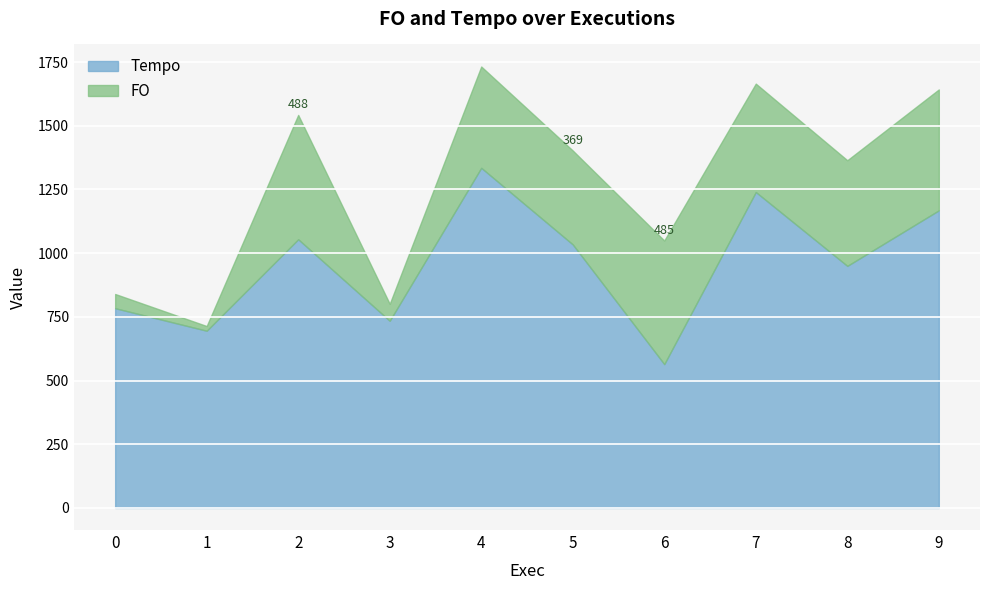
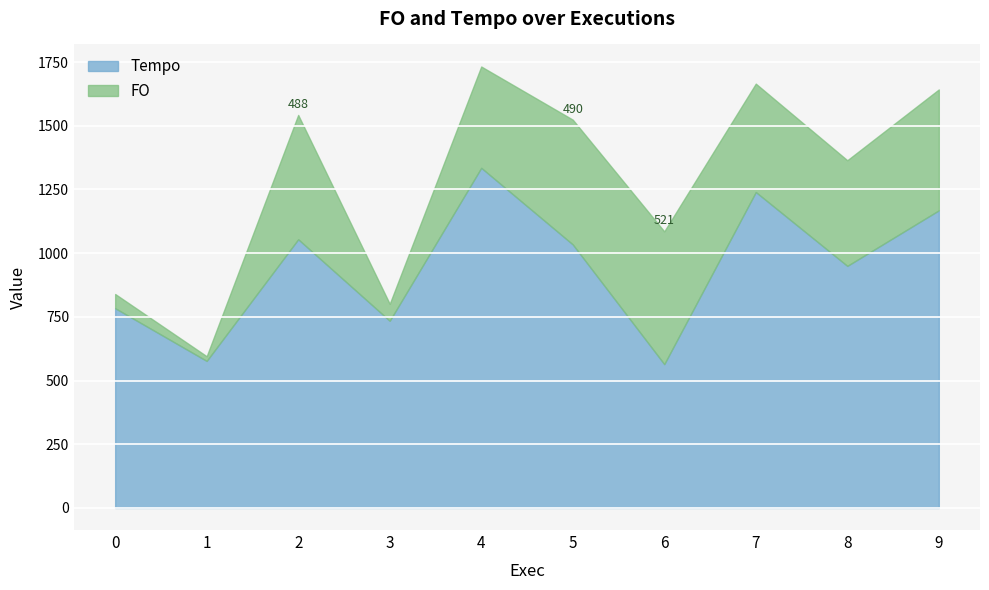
  {
    "Tempo": {
      "0": 780,
-     "1": 700,
+     "1": 580,
      "2": 1050,
      "3": 730,
      "4": 1340,
      "5": 1030,
      "6": 560,
      "7": 1240,
      "8": 950,
      "9": 1170
    },
    "FO": {
      "2": 488,
-     "5": 369,
-     "6": 485
+     "5": 490,
+     "6": 521
    }
  }
